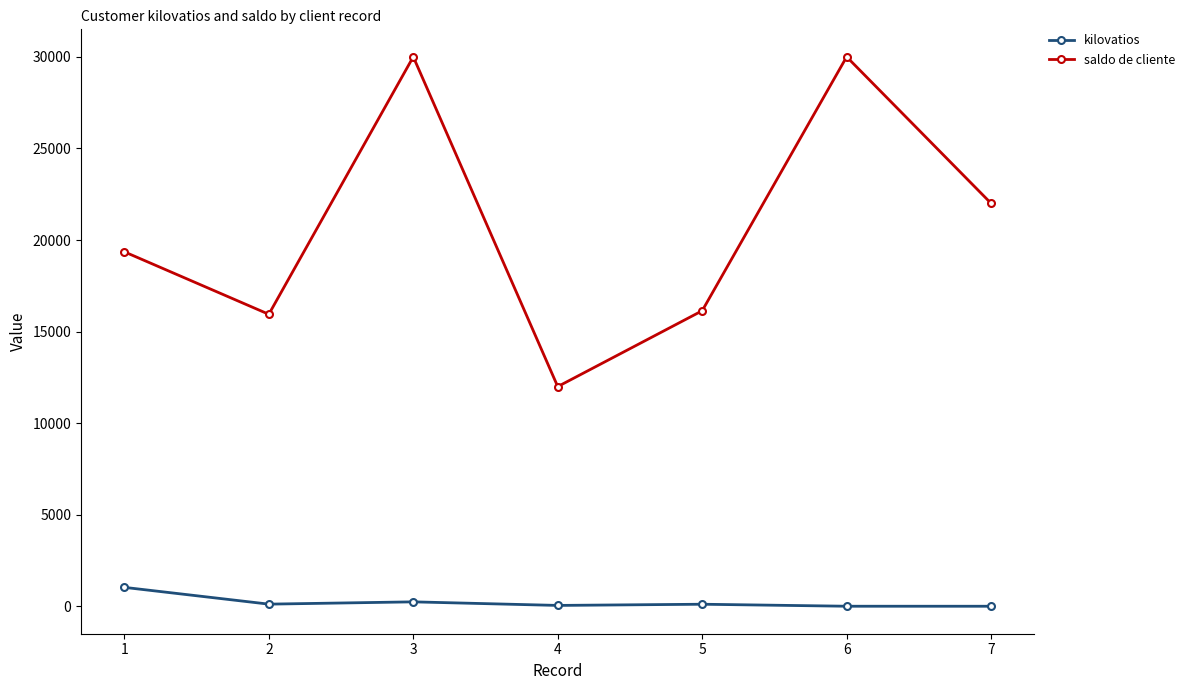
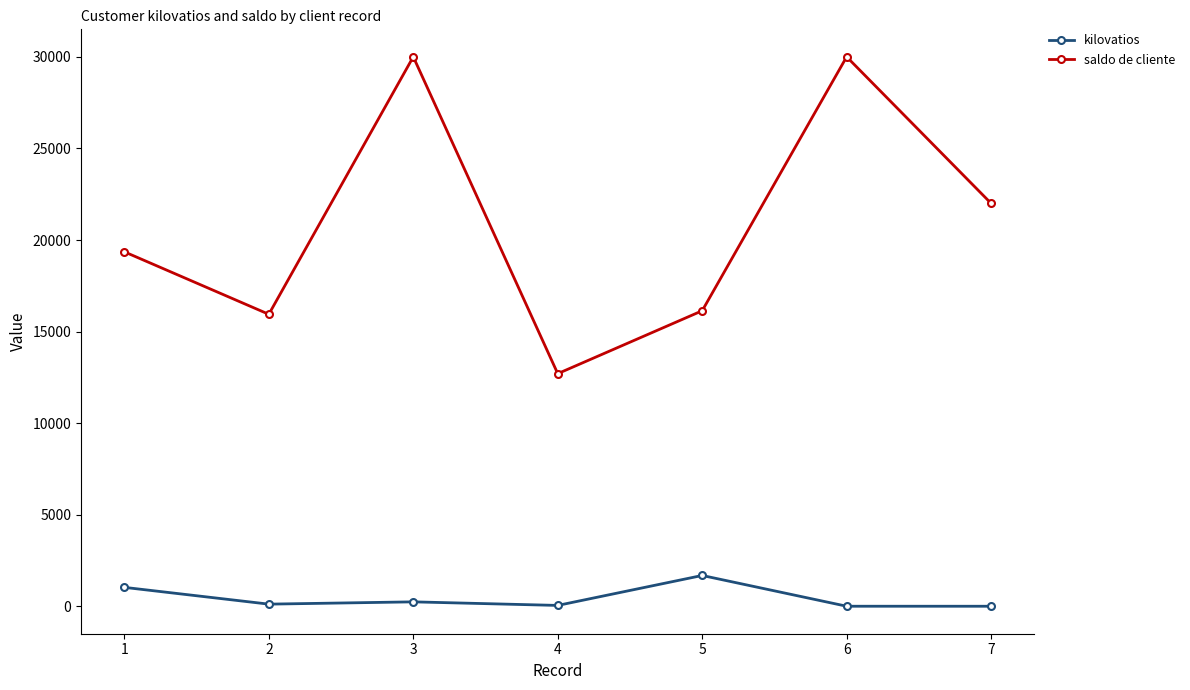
  {
    "kilovatios": {
      "1": 1000,
      "2": 100,
      "3": 300,
      "4": 100,
-     "5": 100,
+     "5": 1700,
      "6": 0,
      "7": 0
    },
    "saldo de cliente": {
      "1": 19400,
      "2": 15900,
      "3": 30000,
-     "4": 12000,
+     "4": 12700,
      "5": 16100,
      "6": 30000,
      "7": 22000
    }
  }
